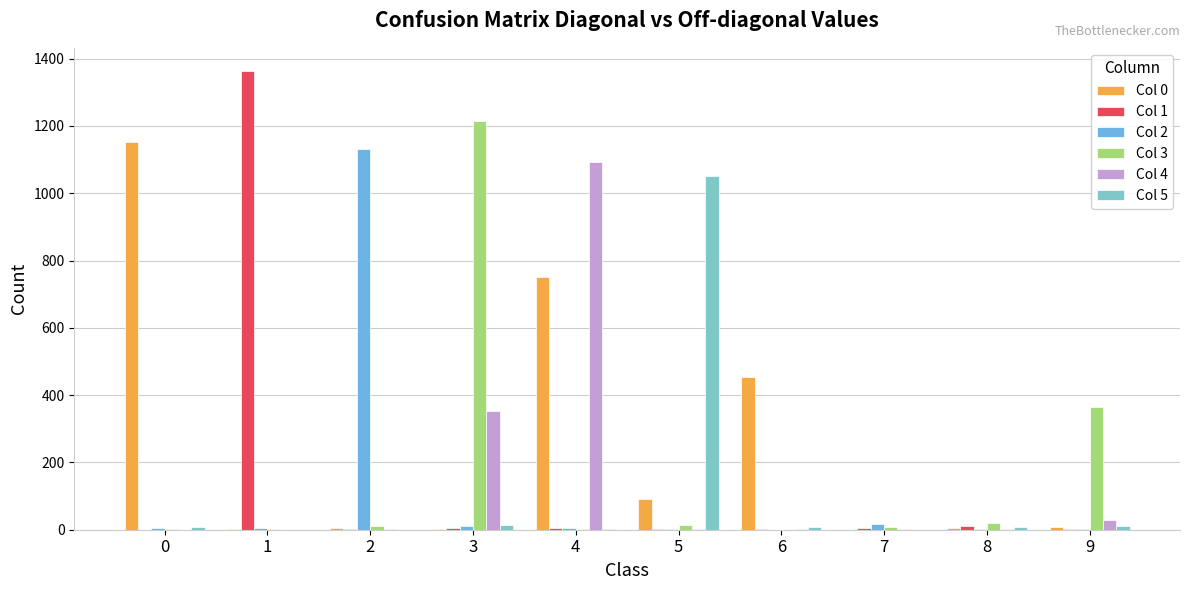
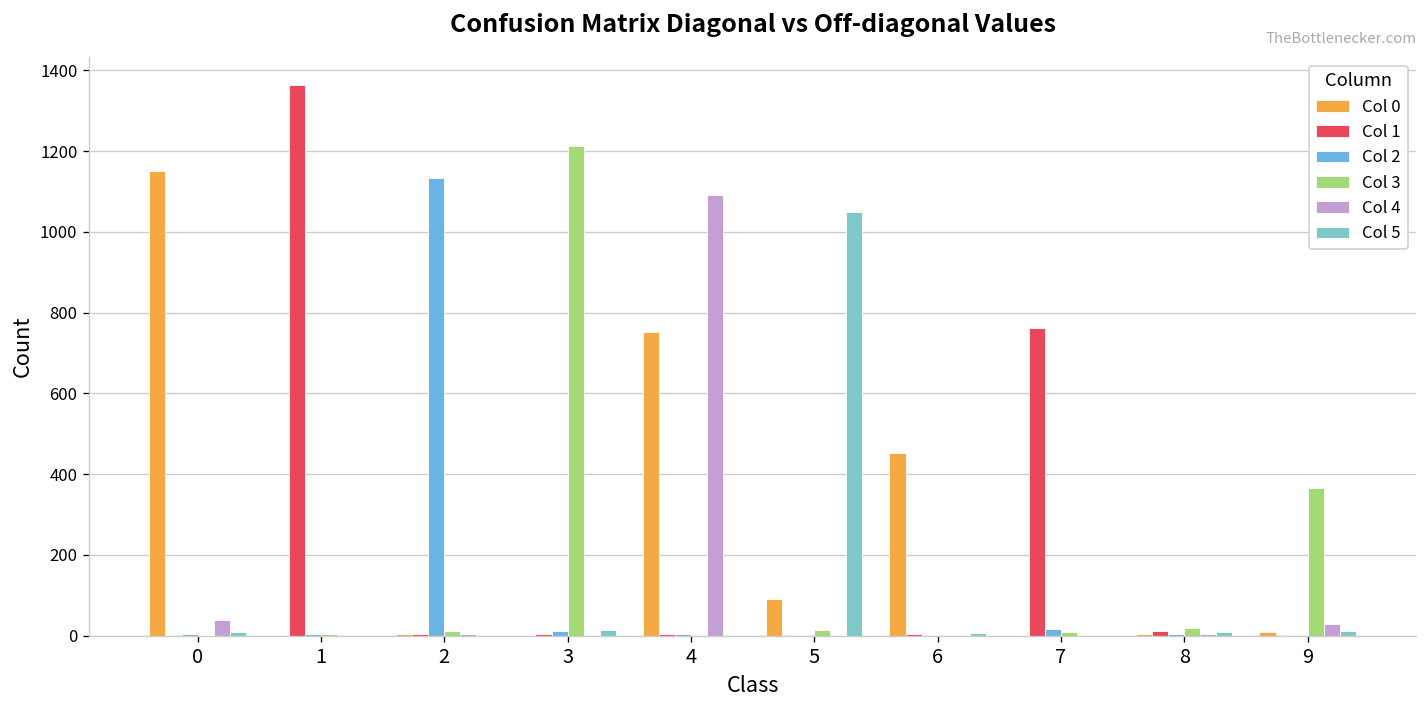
  {
    "Col 0": {
      "0": 1150,
      "4": 750,
      "5": 90,
      "6": 450,
      "7": 0,
      "9": 10
    },
    "Col 1": {
      "0": 0,
      "1": 1360,
-     "7": 0,
+     "7": 760,
      "8": 10
    },
    "Col 3": {
      "2": 10,
      "3": 1210,
      "5": 20,
      "6": 0,
      "7": 10,
      "8": 20,
      "9": 370
    },
    "Col 4": {
-     "0": 0,
+     "0": 40,
      "1": 0,
-     "3": 350,
+     "3": 0,
      "4": 1090,
      "9": 30
    }
  }
